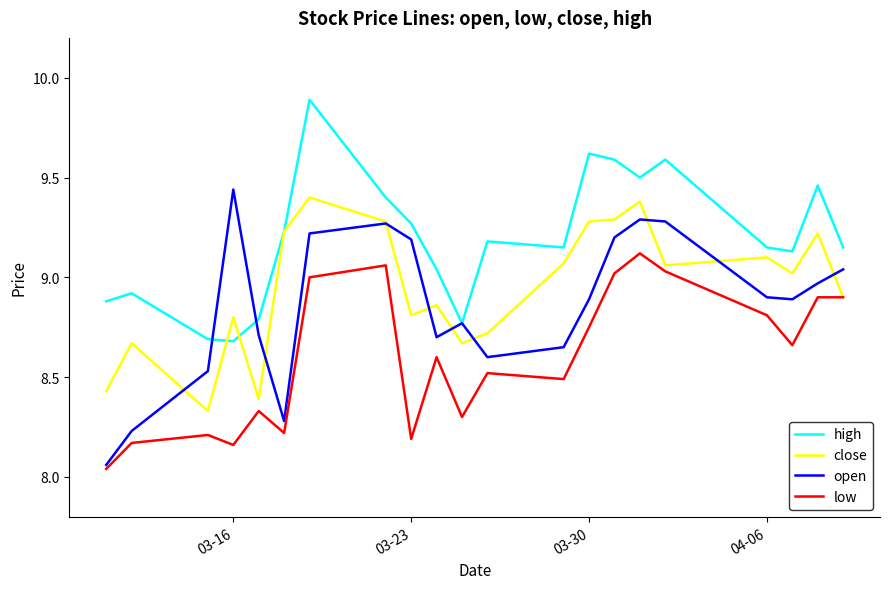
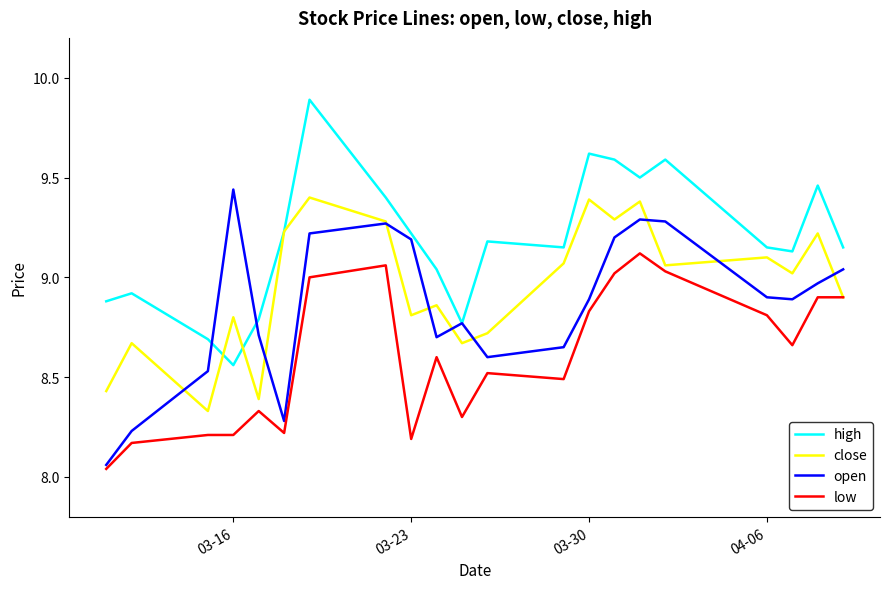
  {
    "high": {
-     "03-16": 8.68,
-     "03-23": 9.27,
+     "03-16": 8.56,
+     "03-23": 9.22,
      "03-30": 9.62,
      "04-06": 9.15
    },
    "close": {
      "03-16": 8.80,
      "03-23": 8.81,
-     "03-30": 9.28,
+     "03-30": 9.39,
      "04-06": 9.10
    },
    "open": {
      "03-16": 9.44,
      "03-23": 9.19,
      "03-30": 8.89,
      "04-06": 8.90
    },
    "low": {
-     "03-16": 8.16,
+     "03-16": 8.21,
      "03-23": 8.19,
-     "03-30": 8.75,
+     "03-30": 8.83,
      "04-06": 8.81
    }
  }
